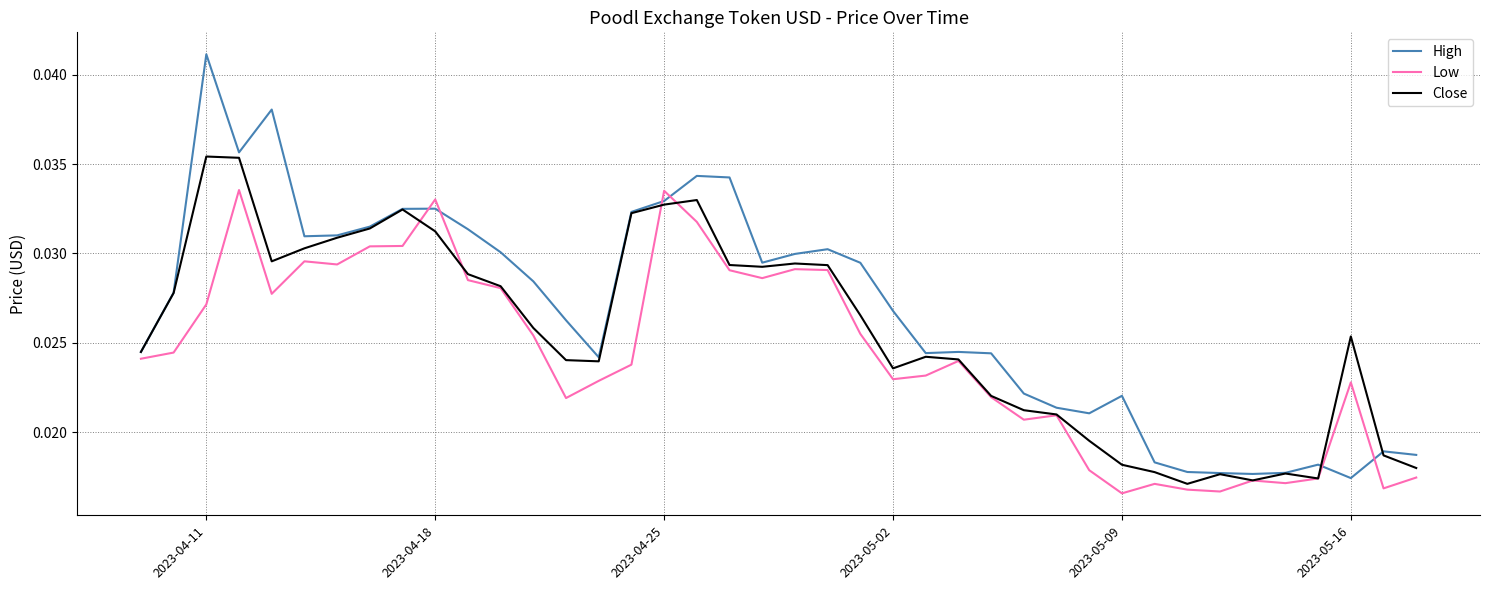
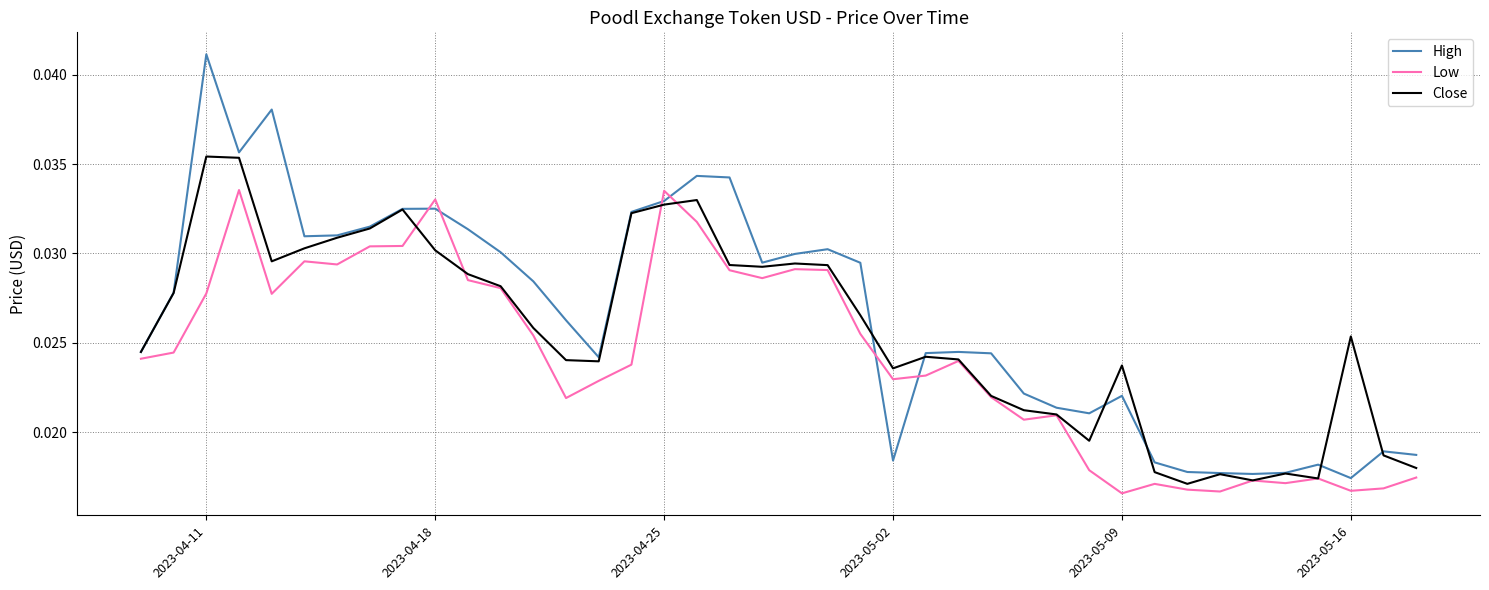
  {
    "High": {
      "2023-04-11": 0.0411,
      "2023-04-18": 0.0325,
      "2023-04-25": 0.0329,
-     "2023-05-02": 0.0268,
+     "2023-05-02": 0.0184,
      "2023-05-09": 0.0220,
      "2023-05-16": 0.0174
    },
    "Low": {
-     "2023-04-11": 0.0272,
+     "2023-04-11": 0.0278,
      "2023-04-18": 0.0330,
      "2023-04-25": 0.0335,
      "2023-05-02": 0.0230,
      "2023-05-09": 0.0166,
-     "2023-05-16": 0.0228
+     "2023-05-16": 0.0167
    },
    "Close": {
      "2023-04-11": 0.0354,
-     "2023-04-18": 0.0312,
+     "2023-04-18": 0.0302,
      "2023-04-25": 0.0327,
      "2023-05-02": 0.0236,
-     "2023-05-09": 0.0182,
+     "2023-05-09": 0.0237,
      "2023-05-16": 0.0254
    }
  }
